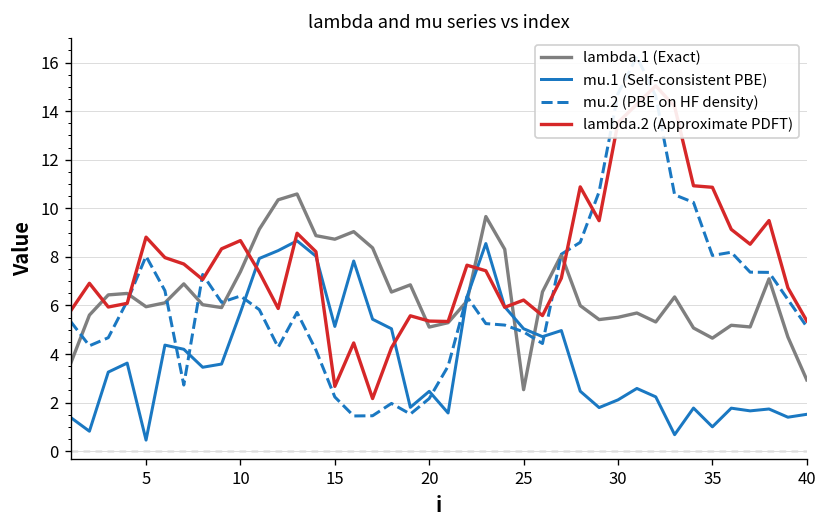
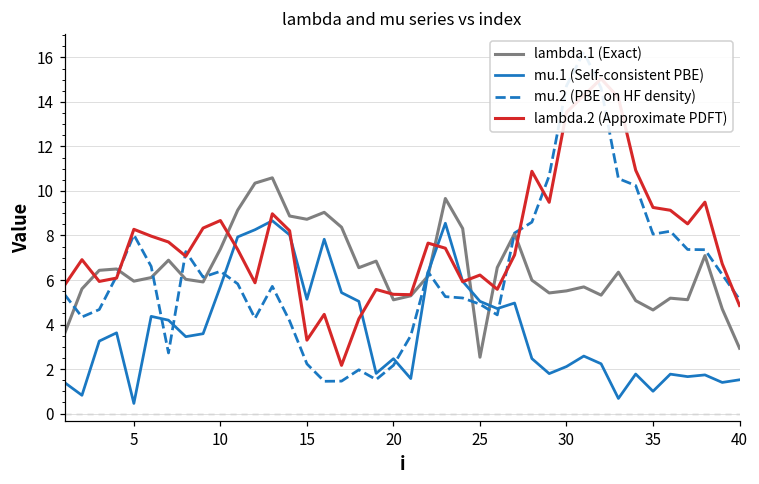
  {
    "lambda.1 (Exact)": {
      "5": 5.9,
      "10": 7.4,
      "15": 8.7,
      "20": 5.1,
      "25": 2.5,
      "30": 5.5,
      "35": 4.7,
      "40": 2.9
    },
    "lambda.2 (Approximate PDFT)": {
-     "5": 8.8,
+     "5": 8.3,
      "10": 8.7,
-     "15": 2.7,
+     "15": 3.3,
      "20": 5.4,
      "25": 6.2,
-     "35": 10.9,
-     "40": 5.4
+     "35": 9.3,
+     "40": 4.9
    }
  }
